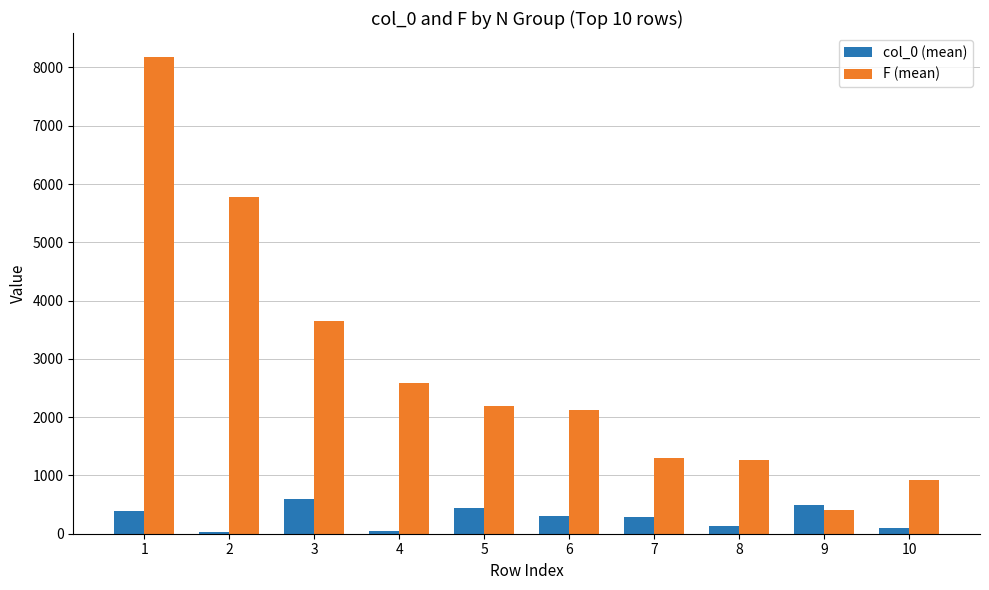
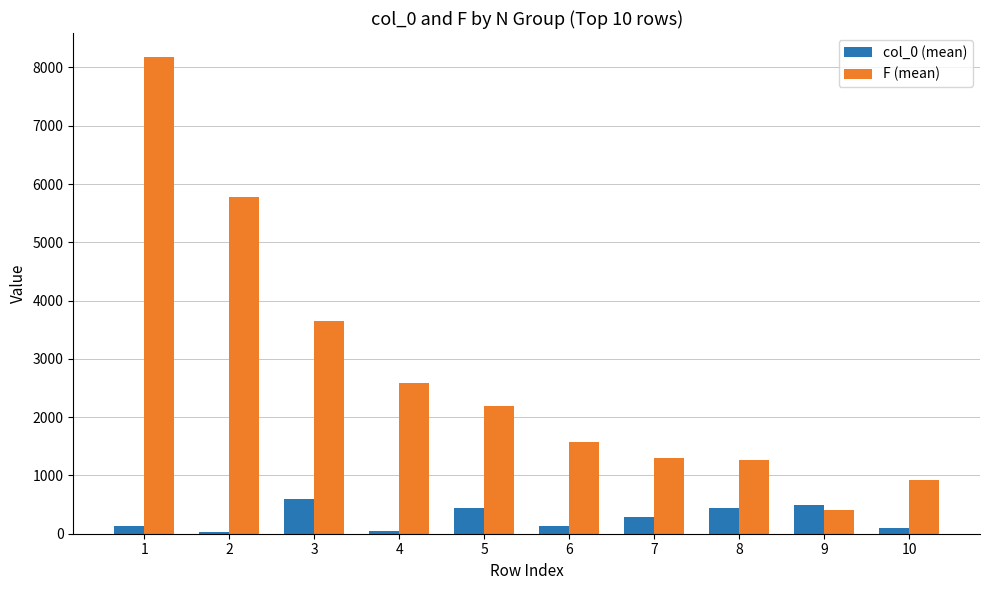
  {
    "col_0 (mean)": {
-     "1": 400,
+     "1": 100,
      "3": 600,
      "4": 0,
      "5": 400,
-     "6": 300,
+     "6": 100,
      "7": 300,
-     "8": 100,
+     "8": 400,
      "9": 500,
      "10": 100
    },
    "F (mean)": {
      "1": 8200,
      "2": 5800,
      "3": 3700,
      "4": 2600,
      "5": 2200,
-     "6": 2100,
+     "6": 1600,
      "7": 1300,
      "8": 1300,
      "9": 400,
      "10": 900
    }
  }
